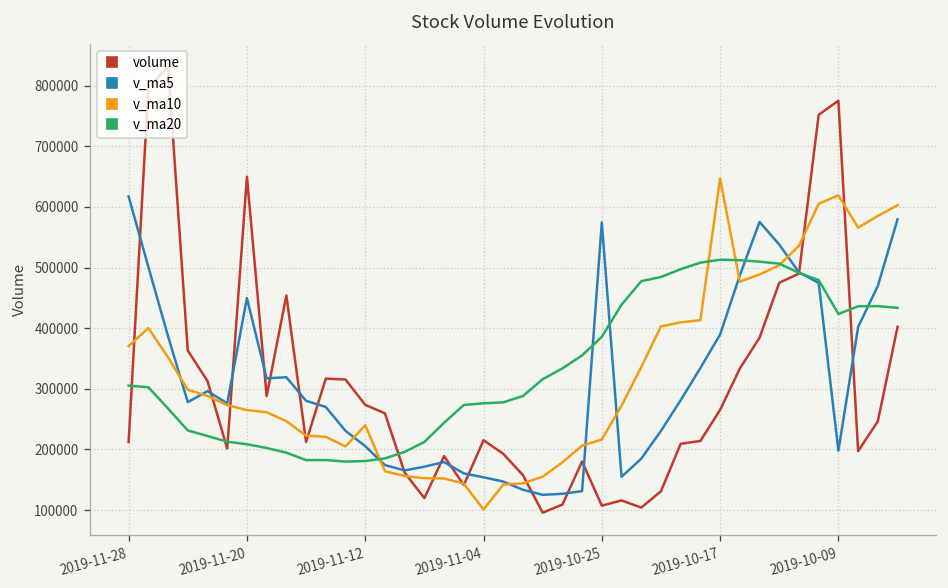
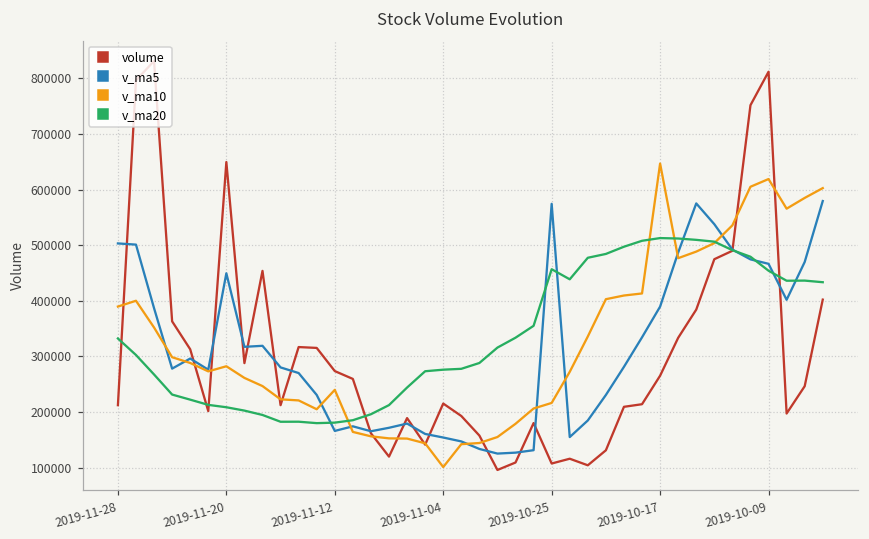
  {
    "volume": {
      "2019-11-28": 210000,
      "2019-11-20": 650000,
      "2019-11-12": 270000,
      "2019-11-04": 220000,
      "2019-10-25": 110000,
      "2019-10-17": 270000,
-     "2019-10-09": 780000
+     "2019-10-09": 810000
    },
    "v_ma5": {
-     "2019-11-28": 620000,
+     "2019-11-28": 500000,
      "2019-11-20": 450000,
-     "2019-11-12": 210000,
+     "2019-11-12": 170000,
      "2019-11-04": 150000,
      "2019-10-25": 570000,
      "2019-10-17": 390000,
-     "2019-10-09": 200000
+     "2019-10-09": 470000
    },
    "v_ma10": {
-     "2019-11-28": 370000,
-     "2019-11-20": 260000,
+     "2019-11-28": 390000,
+     "2019-11-20": 280000,
      "2019-11-12": 240000,
      "2019-11-04": 100000,
      "2019-10-25": 220000,
      "2019-10-17": 650000,
      "2019-10-09": 620000
    },
    "v_ma20": {
-     "2019-11-28": 310000,
+     "2019-11-28": 330000,
      "2019-11-20": 210000,
      "2019-11-12": 180000,
      "2019-11-04": 280000,
-     "2019-10-25": 390000,
+     "2019-10-25": 460000,
      "2019-10-17": 510000,
-     "2019-10-09": 420000
+     "2019-10-09": 450000
    }
  }
